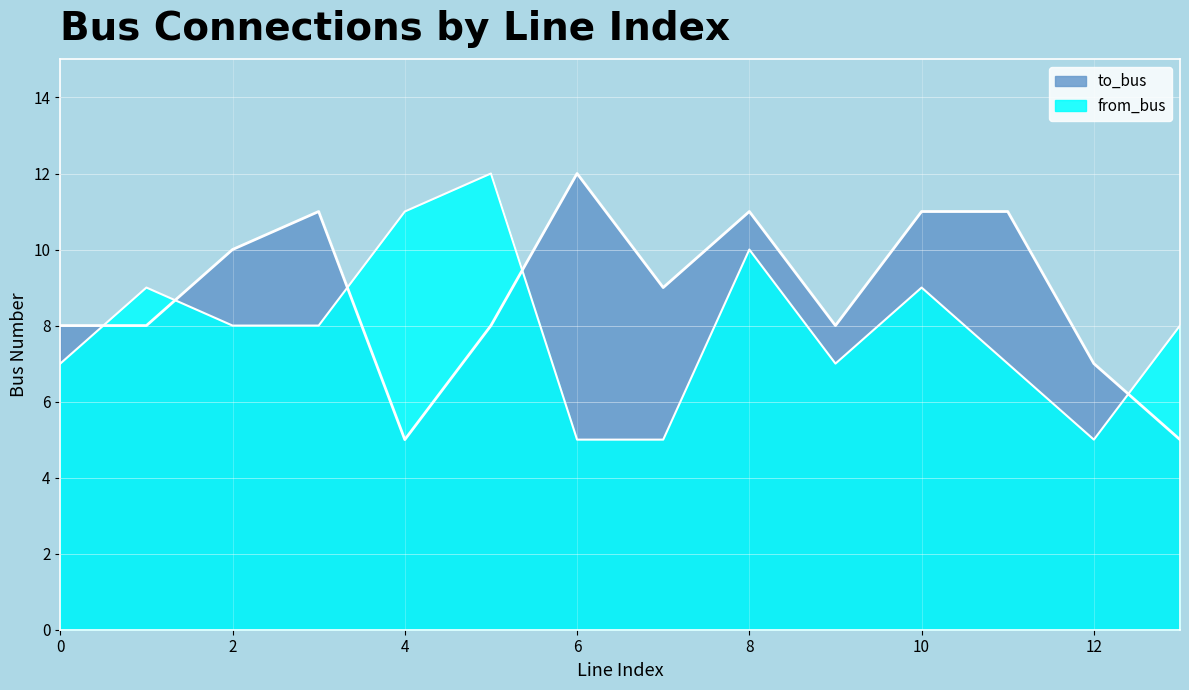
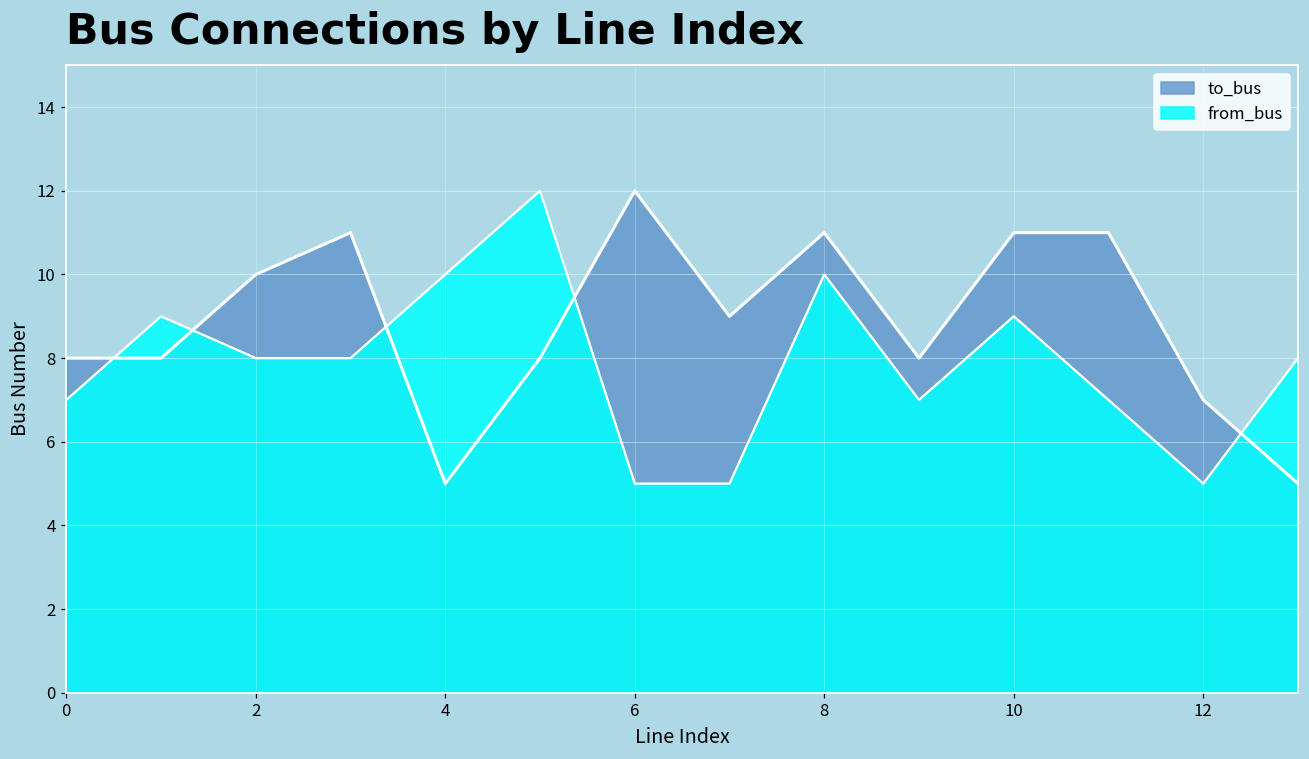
  {
    "to_bus": {
      "0": 8,
      "2": 10,
      "4": 5,
      "6": 12,
      "8": 11,
      "10": 11,
      "12": 7
    },
    "from_bus": {
      "0": 7,
      "2": 8,
-     "4": 11,
+     "4": 10,
      "6": 5,
      "8": 10,
      "10": 9,
      "12": 5
    }
  }
